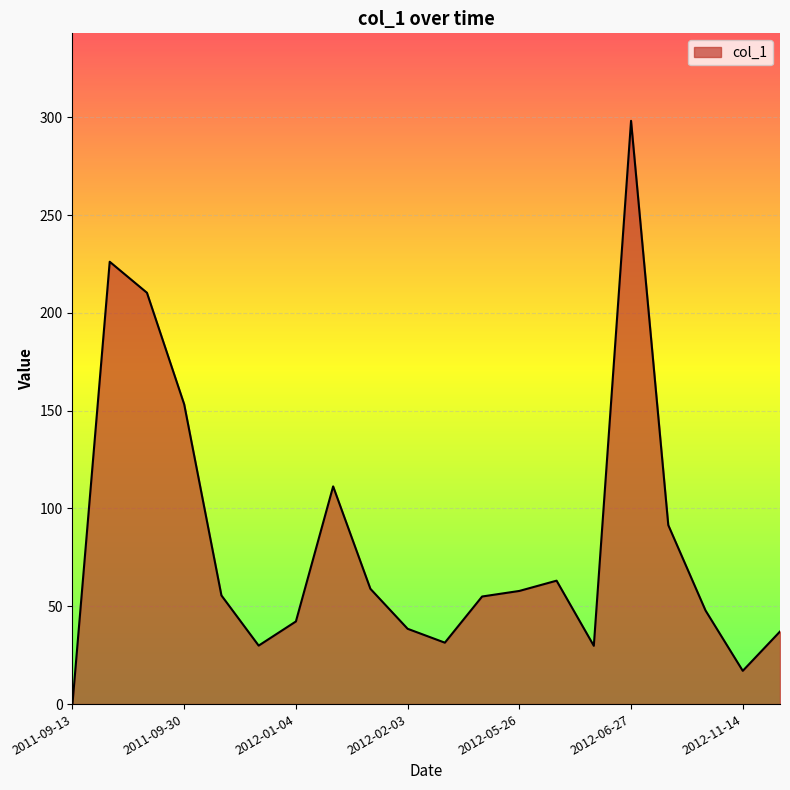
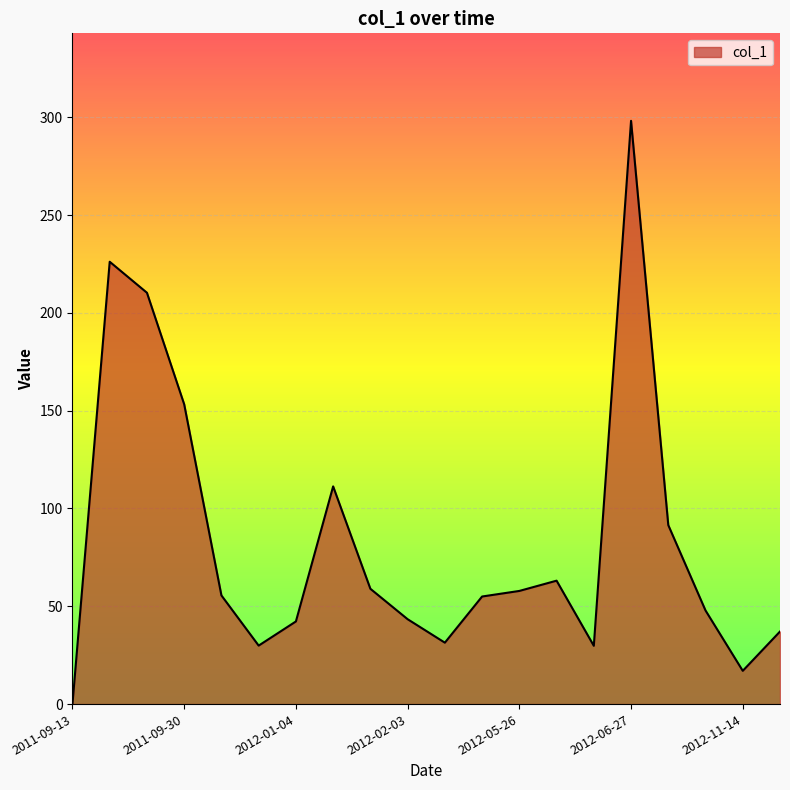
  {
    "2011-09-13": 0,
    "2011-09-30": 153,
    "2012-01-04": 42,
-   "2012-02-03": 39,
+   "2012-02-03": 43,
    "2012-05-26": 58,
    "2012-06-27": 298,
    "2012-11-14": 17
  }
